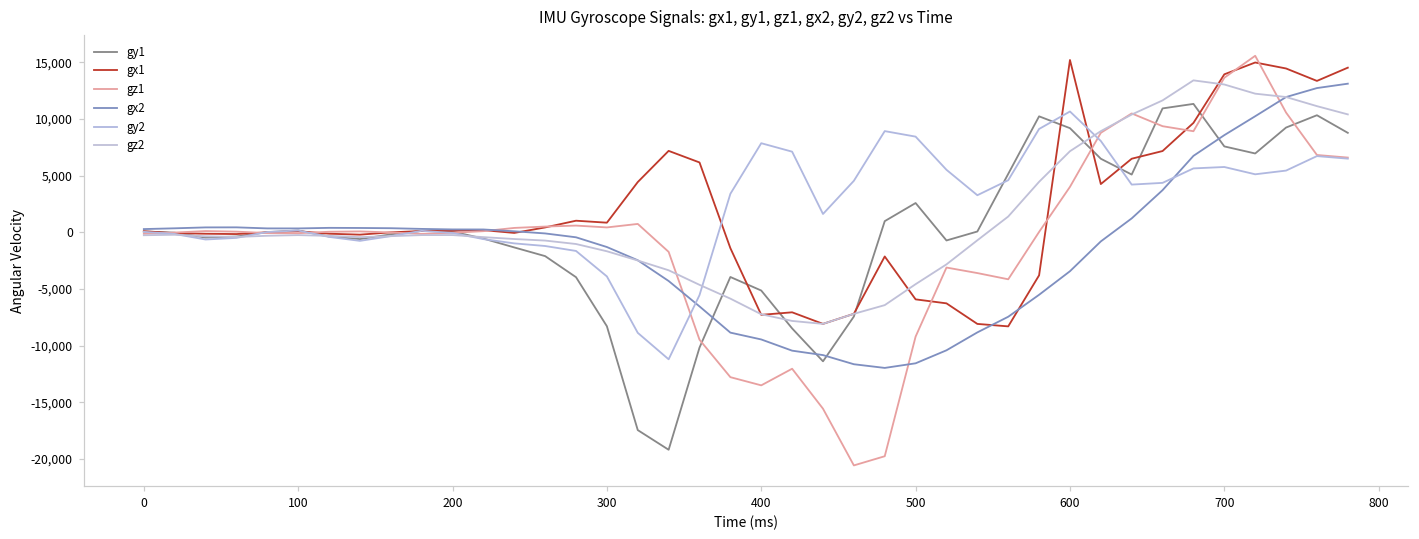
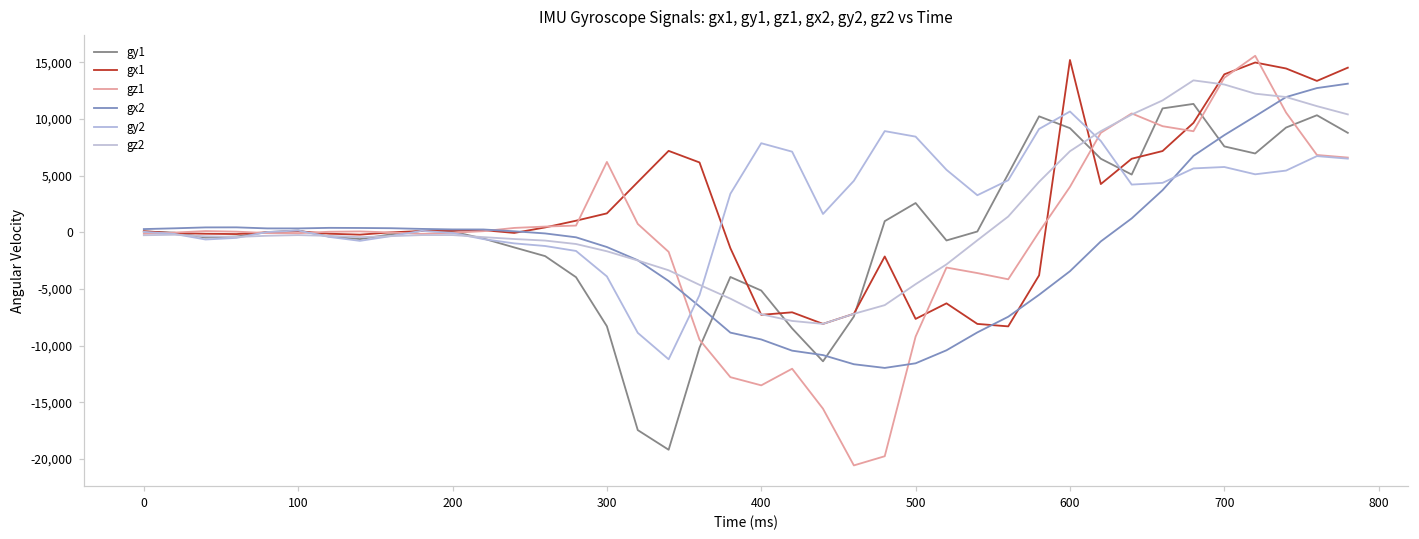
  {
    "gx1": {
-     "300": "800",
-     "500": "-5,900",
+     "300": "1,700",
+     "500": "-7,600",
      "600": "15,200",
      "700": "13,900"
    },
    "gz1": {
-     "300": "400",
+     "300": "6,200",
      "400": "-13,500",
      "500": "-9,200",
      "600": "4,000",
      "700": "13,600"
    }
  }
